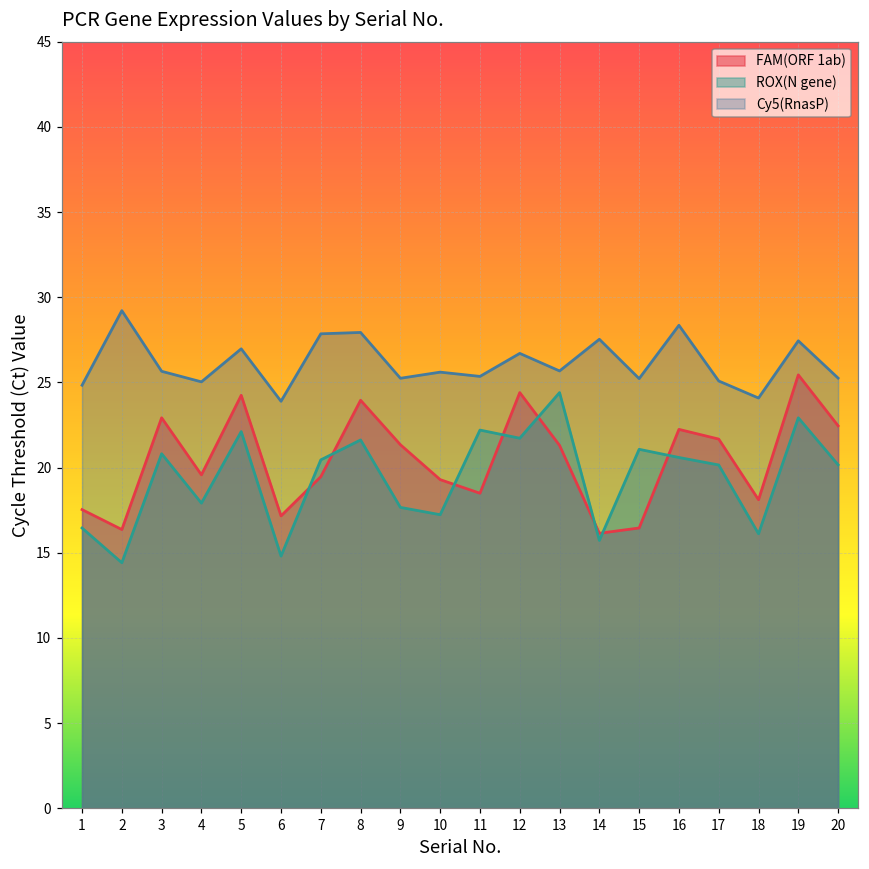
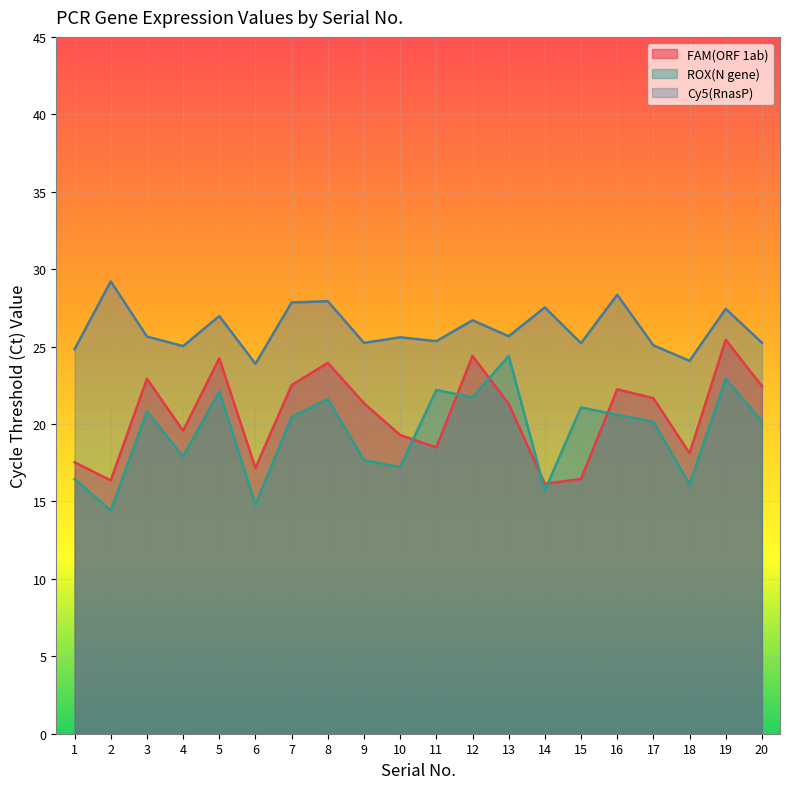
  {
    "FAM(ORF 1ab)": {
      "1": 17.5,
      "2": 16.4,
      "3": 22.9,
      "4": 19.6,
      "5": 24.2,
      "6": 17.2,
-     "7": 19.5,
+     "7": 22.5,
      "8": 24.0,
      "9": 21.3,
      "10": 19.3,
      "11": 18.5,
      "12": 24.4,
      "13": 21.3,
      "14": 16.1,
      "15": 16.5,
      "16": 22.2,
      "17": 21.7,
      "18": 18.1,
      "19": 25.4,
      "20": 22.5
    }
  }
